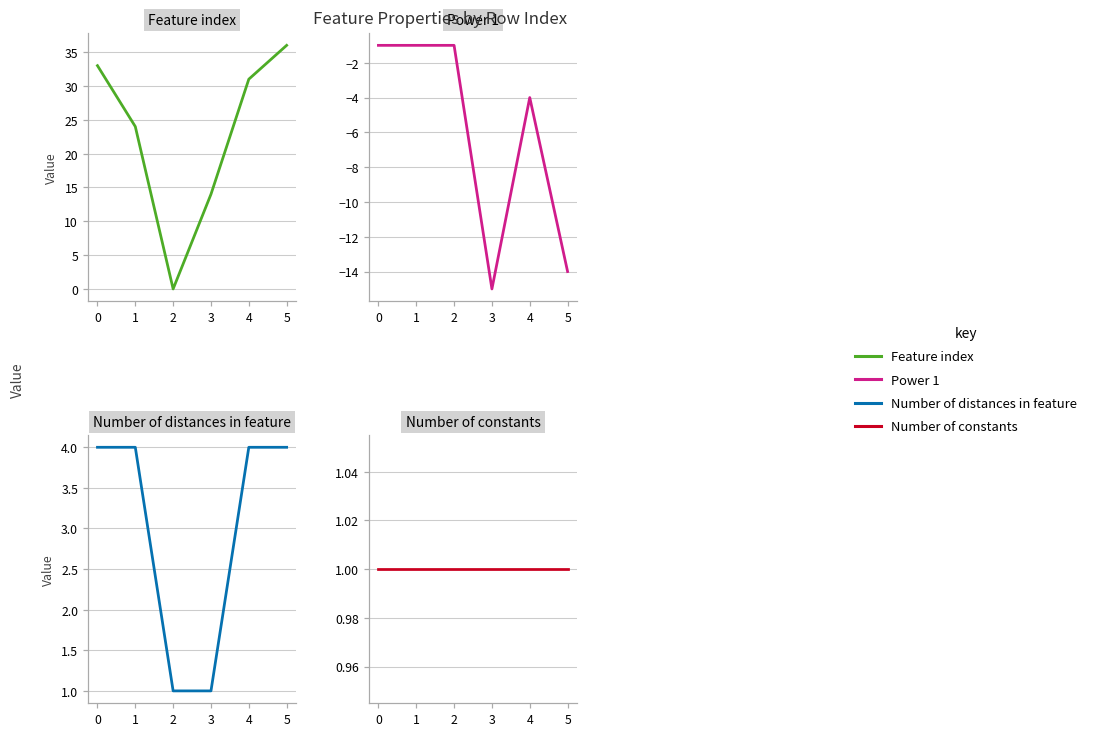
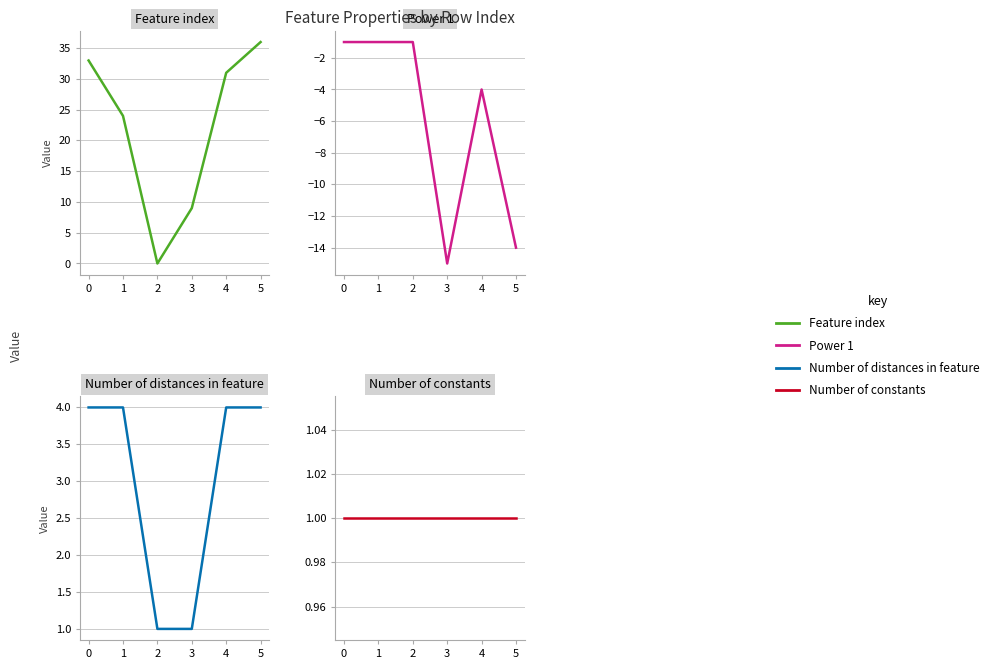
  {
    "Feature index": {
      "0": 33,
      "1": 24,
      "2": 0,
-     "3": 14,
+     "3": 9,
      "4": 31,
      "5": 36
    },
    "Power 1": {
      "0": -1.0,
      "1": -1.0,
      "2": -1.0,
      "3": -15.0,
      "4": -4.0,
      "5": -14.0
    },
    "Number of distances in feature": {
      "0": 4.0,
      "1": 4.0,
      "2": 1.0,
      "3": 1.0,
      "4": 4.0,
      "5": 4.0
    },
    "Number of constants": {
      "0": 1.000,
      "1": 1.000,
      "2": 1.000,
      "3": 1.000,
      "4": 1.000,
      "5": 1.000
    }
  }
